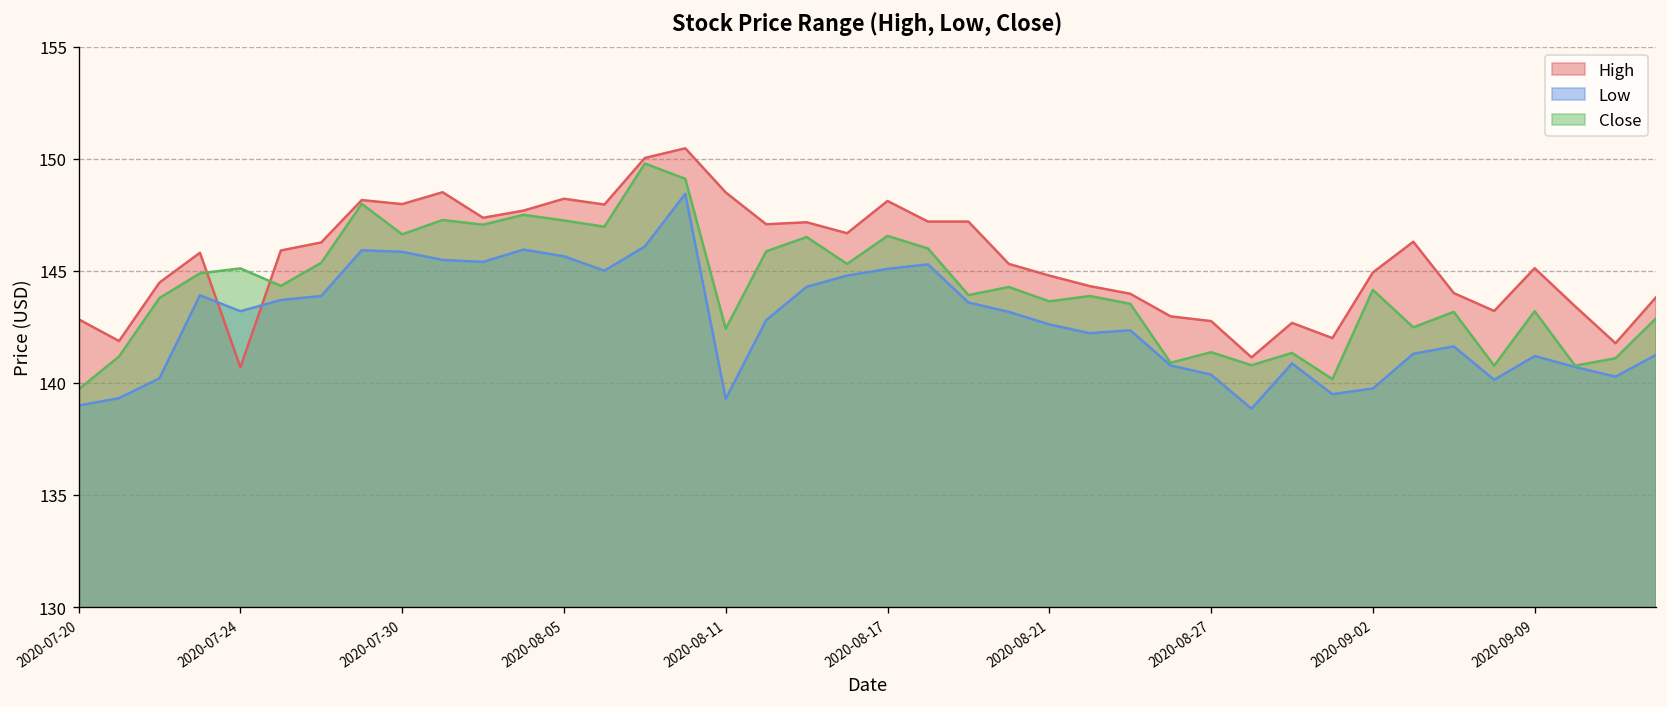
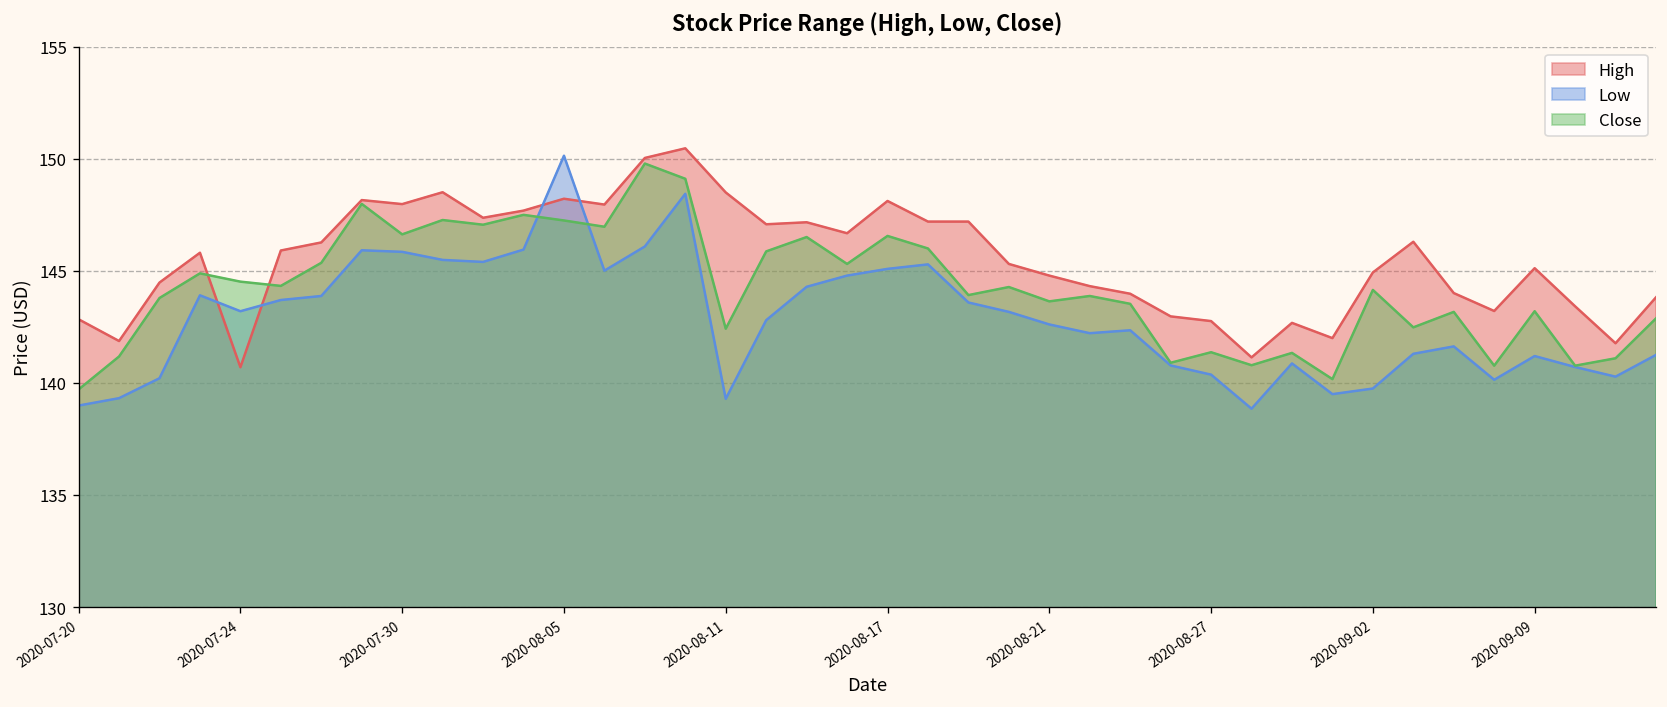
  {
    "High": {
      "2020-07-20": 142.8,
      "2020-07-24": 140.7,
      "2020-07-30": 148.0,
      "2020-08-05": 148.2,
      "2020-08-11": 148.5,
      "2020-08-17": 148.1,
      "2020-08-21": 144.8,
      "2020-08-27": 142.8,
      "2020-09-02": 144.9,
      "2020-09-09": 145.1
    },
    "Low": {
      "2020-07-20": 139.0,
      "2020-07-24": 143.2,
      "2020-07-30": 145.9,
-     "2020-08-05": 145.7,
+     "2020-08-05": 150.1,
      "2020-08-11": 139.3,
      "2020-08-17": 145.1,
      "2020-08-21": 142.6,
      "2020-08-27": 140.4,
      "2020-09-02": 139.8,
      "2020-09-09": 141.2
    },
    "Close": {
      "2020-07-20": 139.7,
-     "2020-07-24": 145.1,
+     "2020-07-24": 144.5,
      "2020-07-30": 146.6,
      "2020-08-05": 147.3,
      "2020-08-11": 142.4,
      "2020-08-17": 146.6,
      "2020-08-21": 143.6,
      "2020-08-27": 141.4,
      "2020-09-02": 144.2,
      "2020-09-09": 143.2
    }
  }
